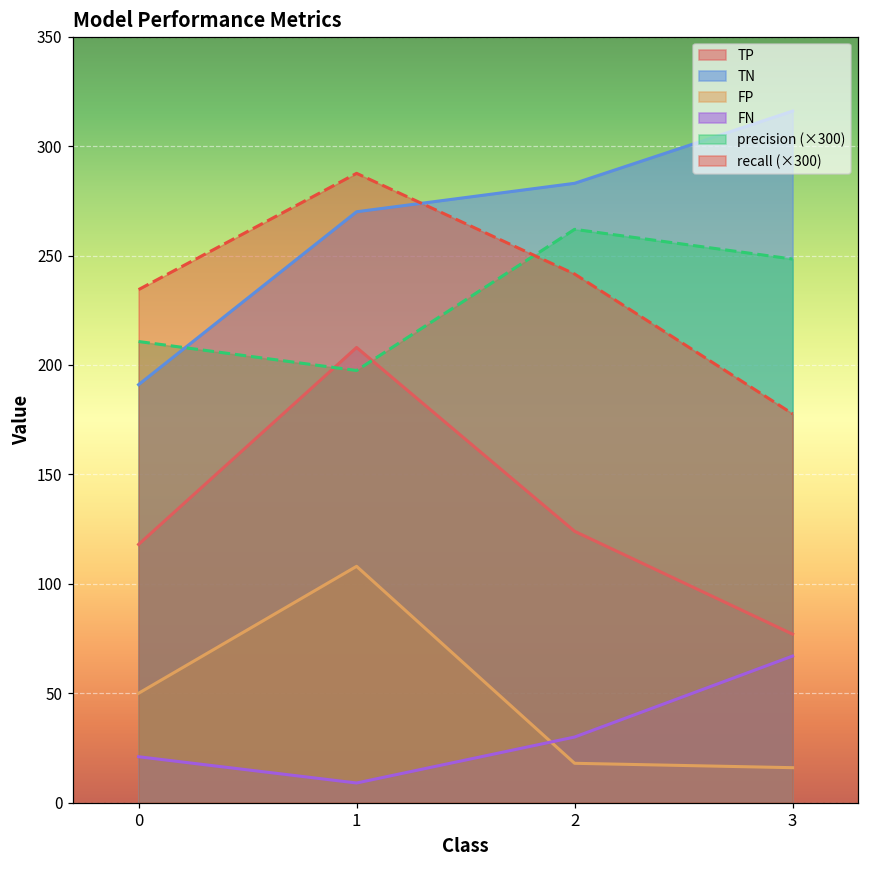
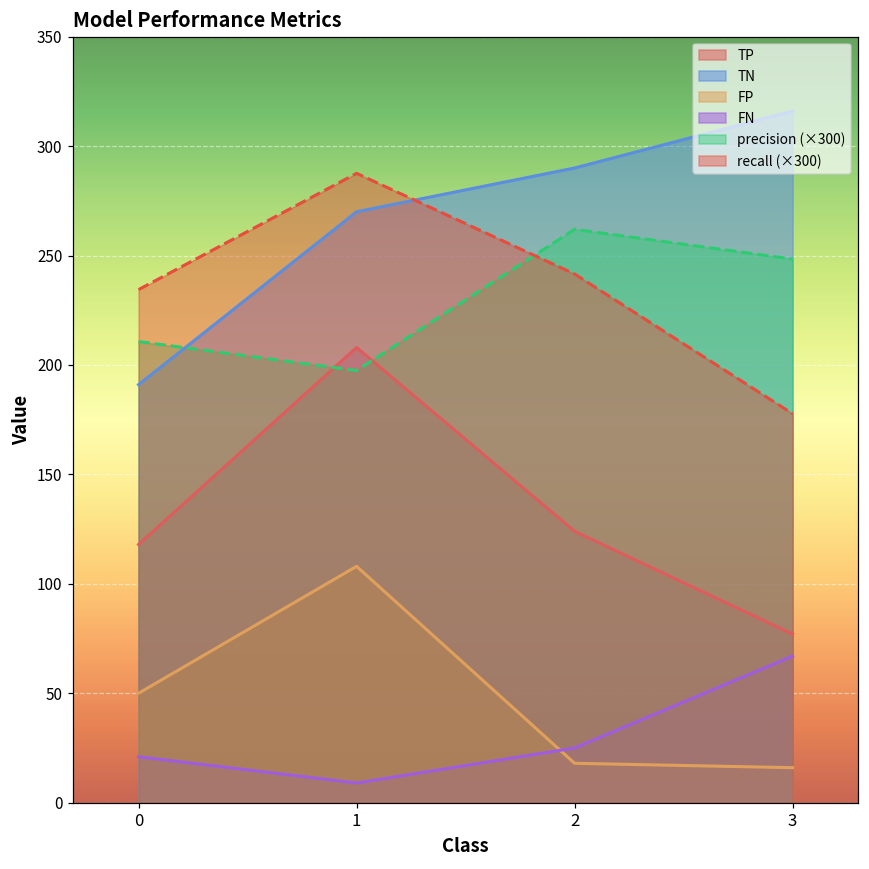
  {
    "TN": {
      "0": 191,
      "1": 270,
-     "2": 283
+     "2": 290
    },
    "FN": {
      "0": 21,
      "1": 9,
-     "2": 30,
+     "2": 25,
      "3": 67
    },
    "precision (×300)": {
      "0": 211,
      "1": 197,
      "2": 262,
      "3": 248
    }
  }
